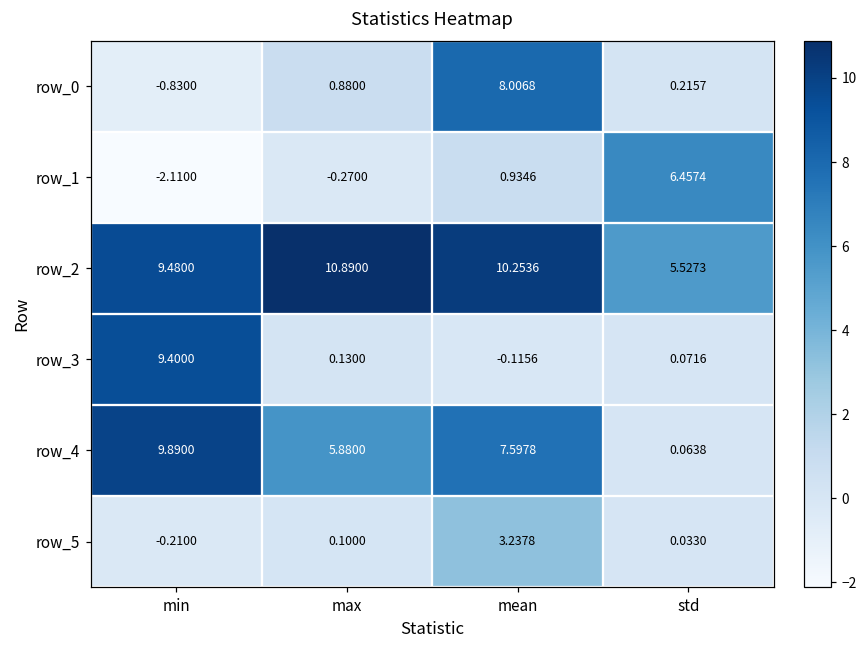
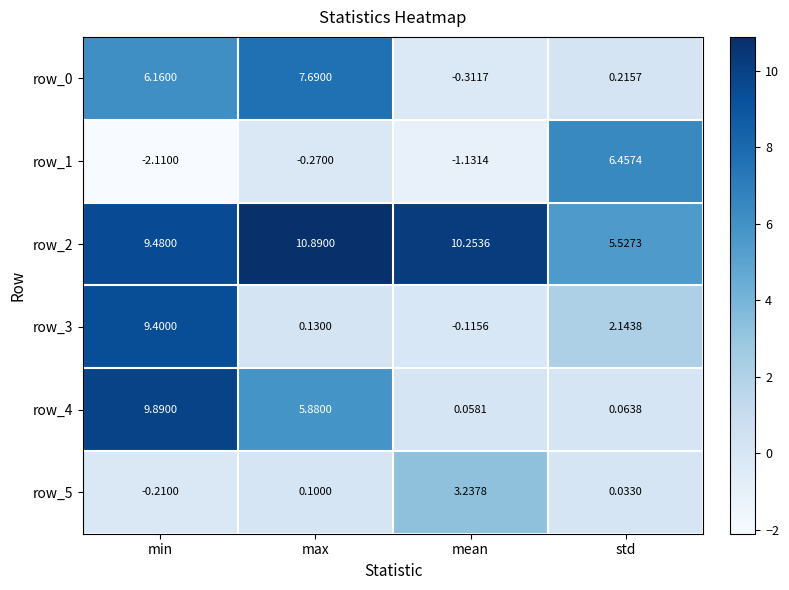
  {
    "row_0": {
-     "min": -0.8300,
-     "max": 0.8800,
-     "mean": 8.0068,
+     "min": 6.1600,
+     "max": 7.6900,
+     "mean": -0.3117,
      "std": 0.2157
    },
    "row_1": {
      "min": -2.1100,
      "max": -0.2700,
-     "mean": 0.9346,
+     "mean": -1.1314,
      "std": 6.4574
    },
    "row_2": {
      "min": 9.4800,
      "max": 10.8900,
      "mean": 10.2536,
      "std": 5.5273
    },
    "row_3": {
      "min": 9.4000,
      "max": 0.1300,
      "mean": -0.1156,
-     "std": 0.0716
+     "std": 2.1438
    },
    "row_4": {
      "min": 9.8900,
      "max": 5.8800,
-     "mean": 7.5978,
+     "mean": 0.0581,
      "std": 0.0638
    },
    "row_5": {
      "min": -0.2100,
      "max": 0.1000,
      "mean": 3.2378,
      "std": 0.0330
    }
  }
